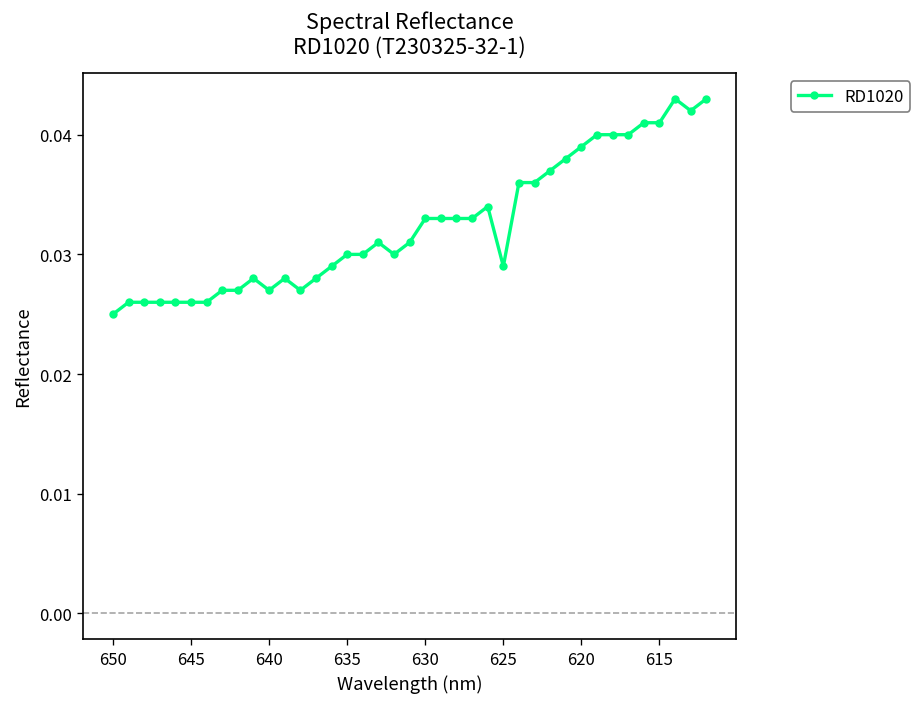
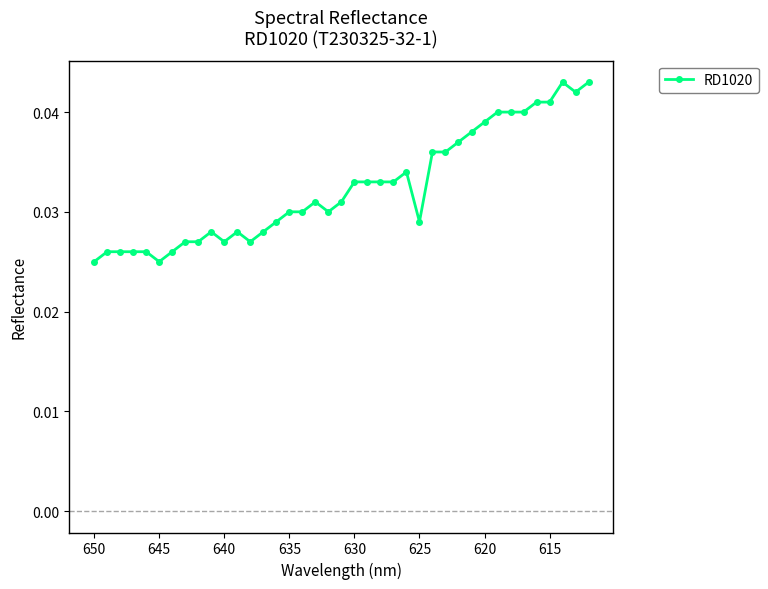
  {
    "650": 0.025,
-   "645": 0.026,
+   "645": 0.025,
    "640": 0.027,
    "635": 0.030,
    "630": 0.033,
    "625": 0.029,
    "620": 0.039,
    "615": 0.041
  }
